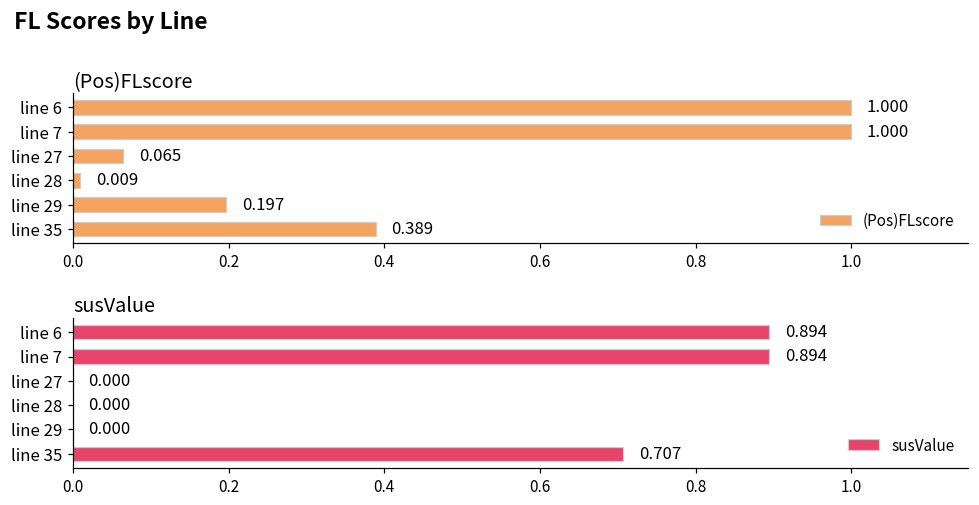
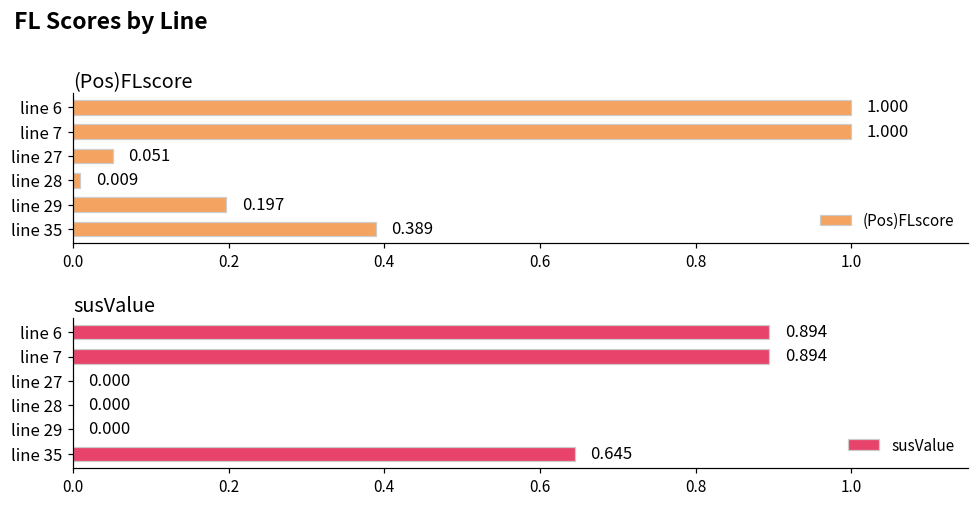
  {
    "(Pos)FLscore": {
      "line 6": 1.000,
      "line 7": 1.000,
-     "line 27": 0.065,
+     "line 27": 0.051,
      "line 28": 0.009,
      "line 29": 0.197,
      "line 35": 0.389
    },
    "susValue": {
      "line 6": 0.894,
      "line 7": 0.894,
      "line 27": 0.000,
      "line 28": 0.000,
      "line 29": 0.000,
-     "line 35": 0.707
+     "line 35": 0.645
    }
  }
